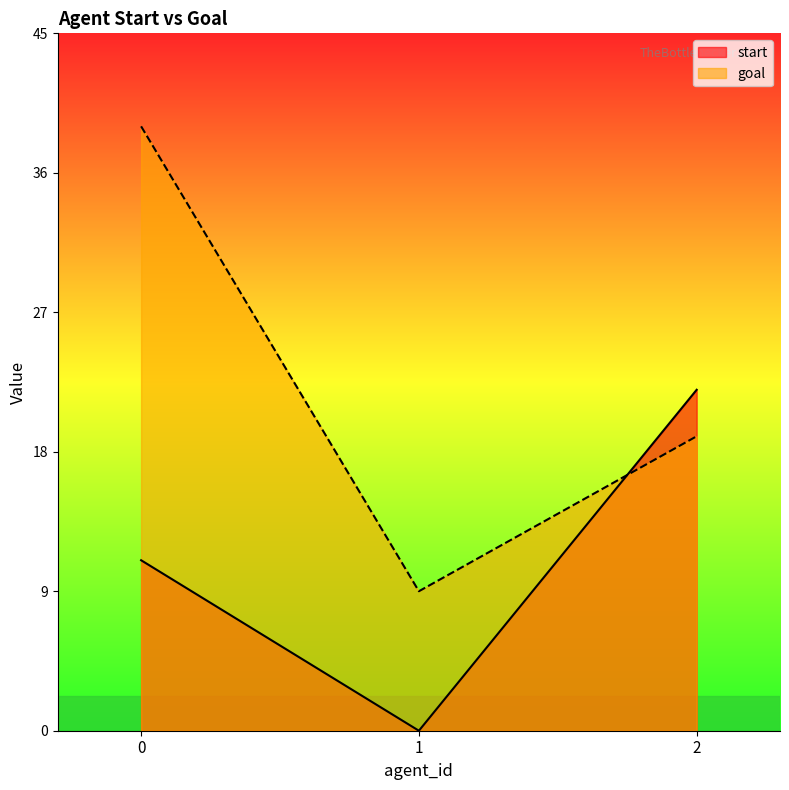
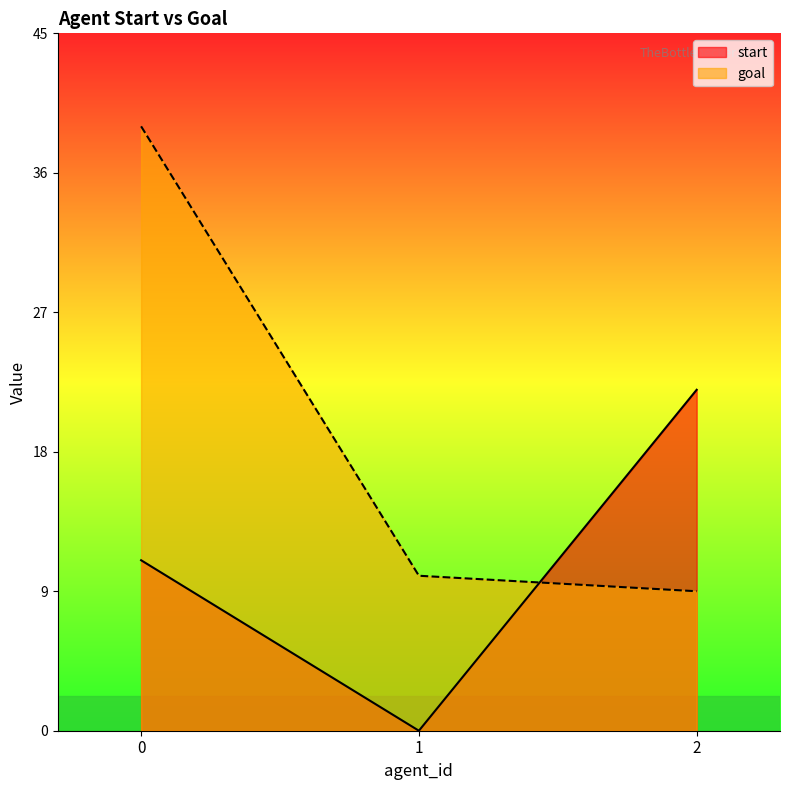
  {
    "start": {
      "0": 11,
      "2": 22
    },
    "goal": {
      "0": 39,
-     "1": 9,
-     "2": 19
+     "1": 10,
+     "2": 9
    }
  }
